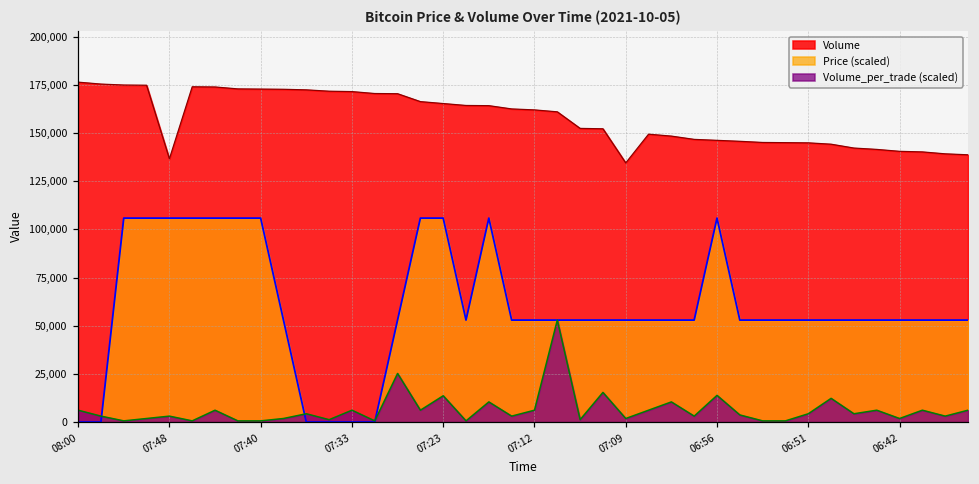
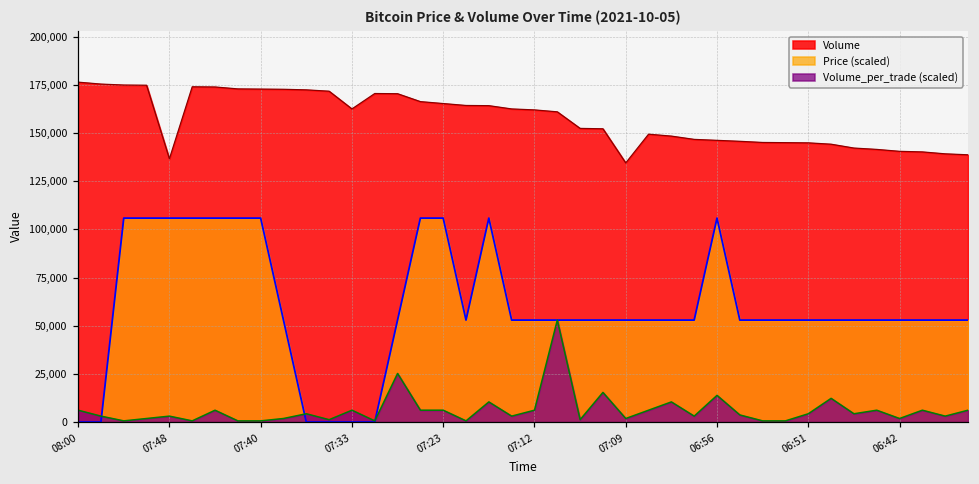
  {
    "Volume": {
      "08:00": "176,000",
      "07:48": "137,000",
      "07:40": "173,000",
-     "07:33": "172,000",
+     "07:33": "163,000",
      "07:23": "165,000",
      "07:09": "134,000",
      "06:56": "146,000",
      "06:51": "145,000"
    },
    "Price (scaled)": {
      "08:00": "0",
      "07:48": "106,000",
      "07:40": "106,000",
      "07:33": "0",
      "07:23": "106,000",
      "07:09": "53,000",
      "06:56": "106,000",
      "06:51": "53,000"
    },
    "Volume_per_trade (scaled)": {
      "08:00": "6,000",
      "07:48": "3,000",
      "07:40": "1,000",
      "07:33": "6,000",
-     "07:23": "14,000",
+     "07:23": "6,000",
      "07:09": "2,000",
      "06:56": "14,000",
      "06:51": "4,000"
    }
  }
